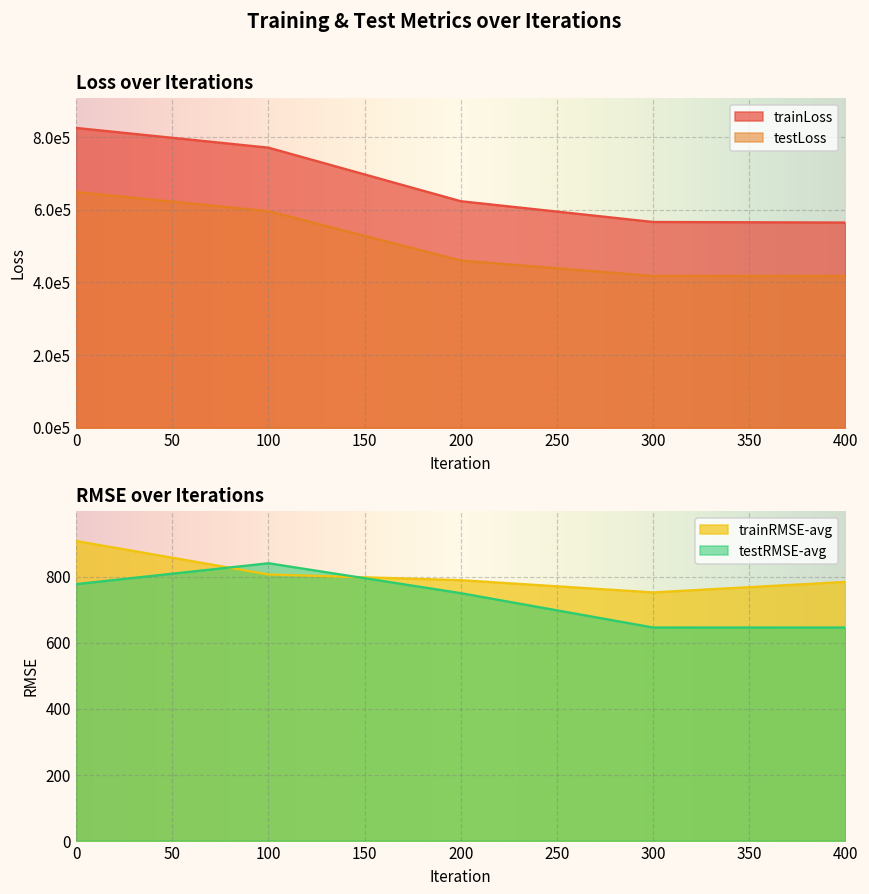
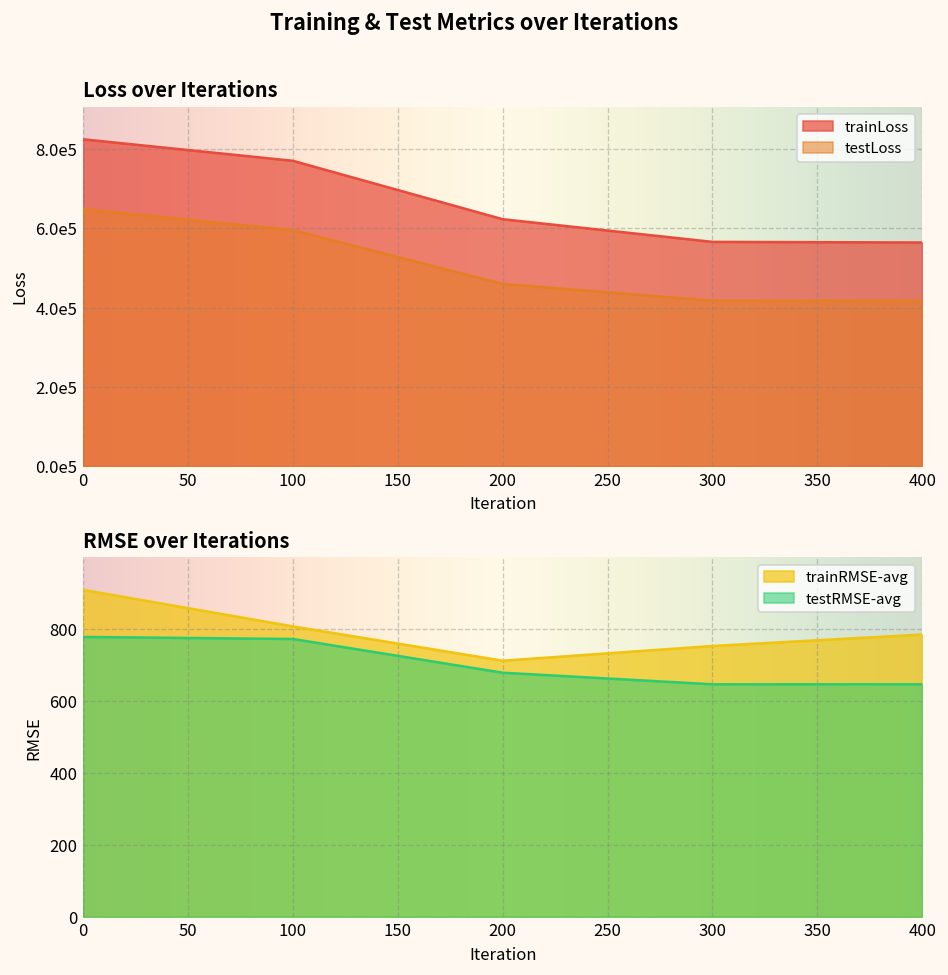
  {
    "RMSE over Iterations": {
      "trainRMSE-avg": {
        "0": 910,
        "100": 810,
-       "200": 790,
+       "200": 710,
        "300": 750,
        "400": 780
      },
      "testRMSE-avg": {
        "0": 780,
-       "100": 840,
-       "200": 750,
+       "100": 770,
+       "200": 680,
        "300": 650,
        "400": 650
      }
    }
  }
